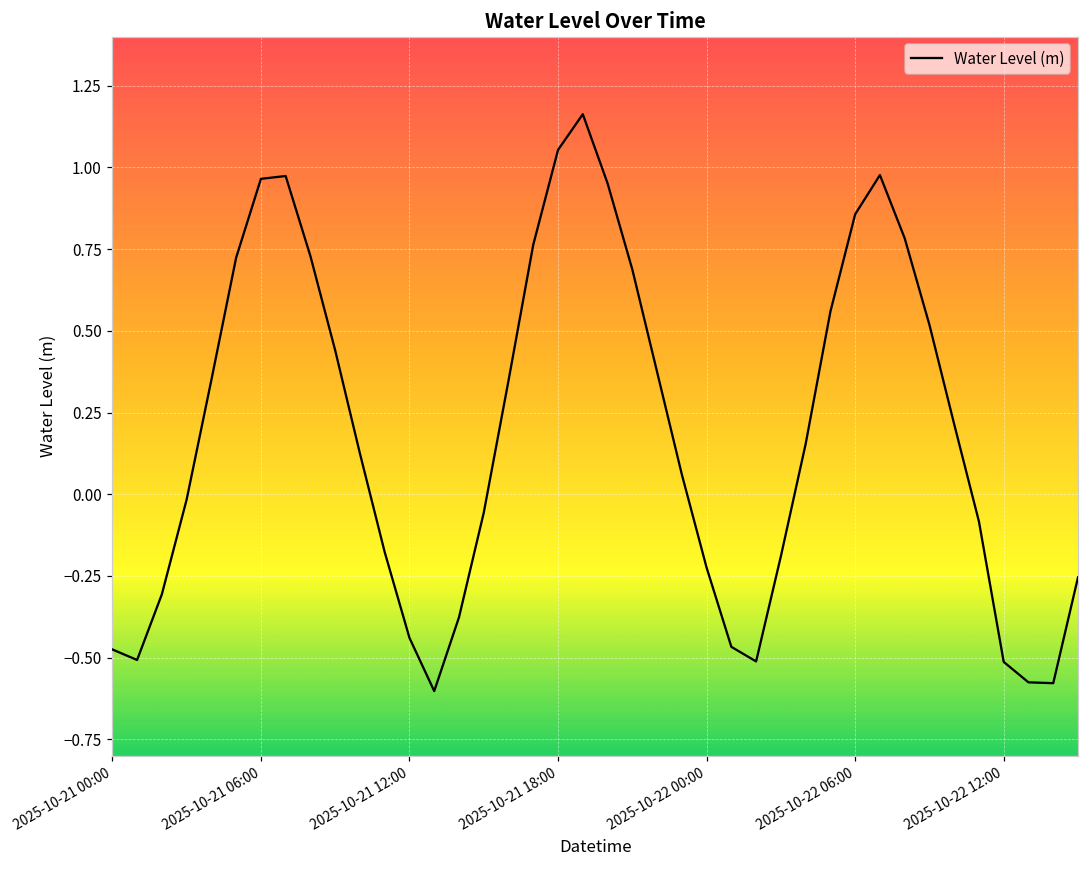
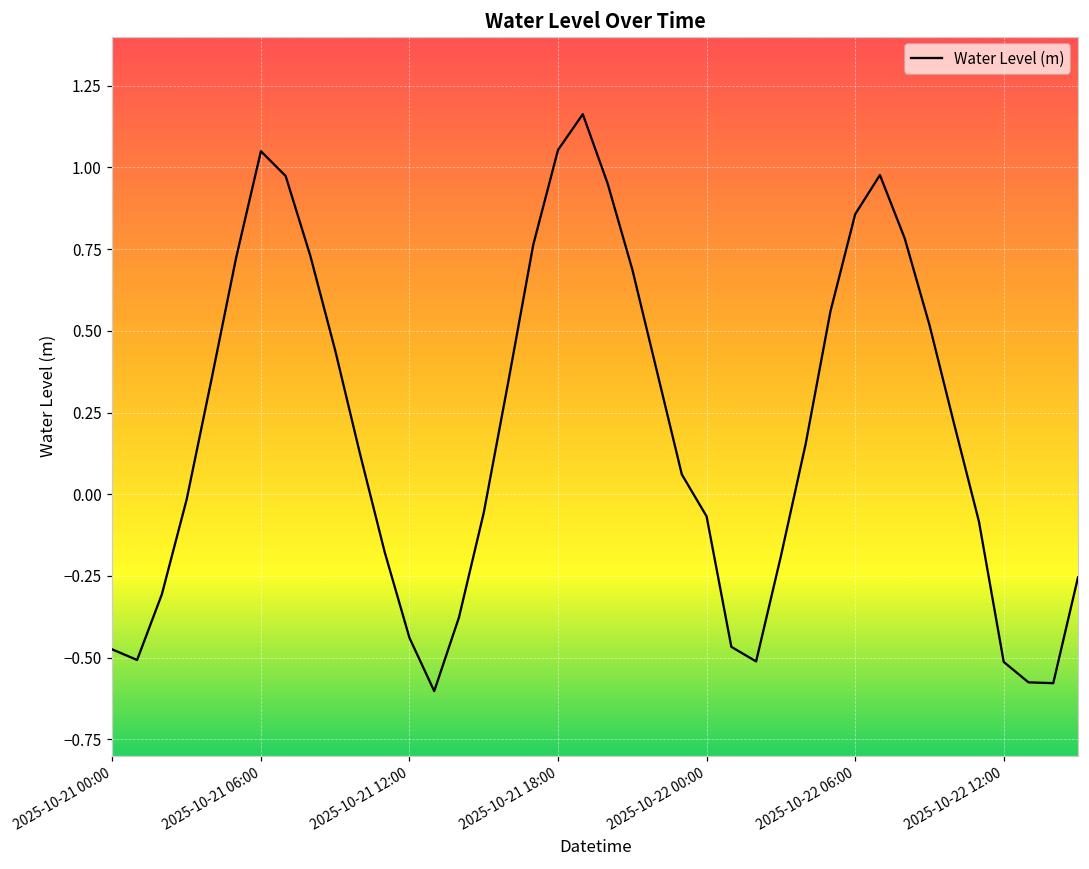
  {
    "2025-10-21 00:00": -0.47,
-   "2025-10-21 06:00": 0.97,
+   "2025-10-21 06:00": 1.05,
    "2025-10-21 12:00": -0.44,
    "2025-10-21 18:00": 1.05,
-   "2025-10-22 00:00": -0.22,
+   "2025-10-22 00:00": -0.07,
    "2025-10-22 06:00": 0.86,
    "2025-10-22 12:00": -0.51
  }
